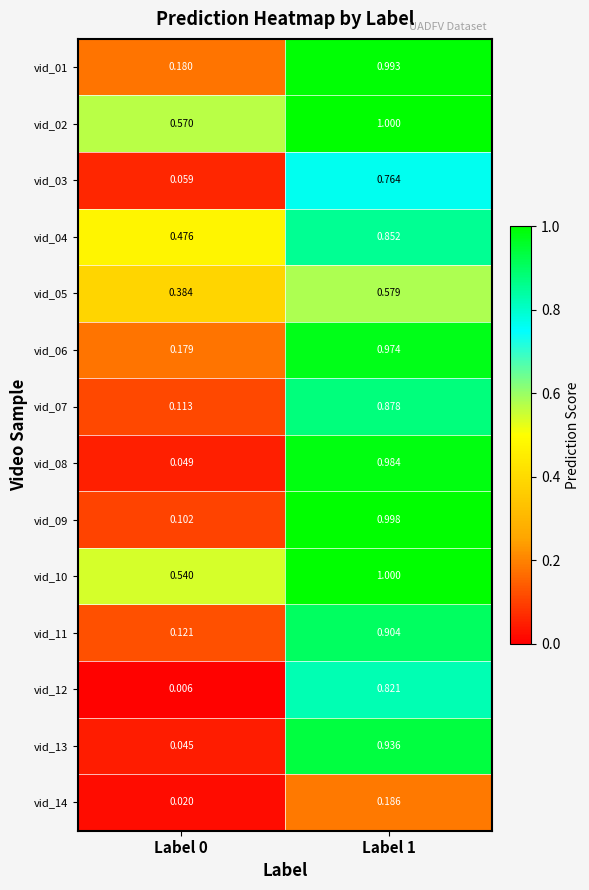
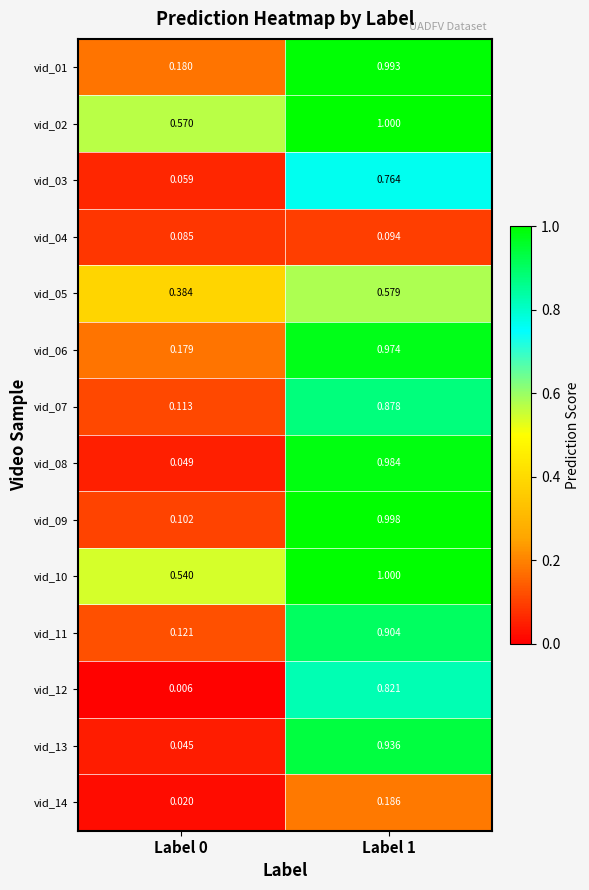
  {
    "vid_01": {
      "Label 0": 0.180,
      "Label 1": 0.993
    },
    "vid_02": {
      "Label 0": 0.570,
      "Label 1": 1.000
    },
    "vid_03": {
      "Label 0": 0.059,
      "Label 1": 0.764
    },
    "vid_04": {
-     "Label 0": 0.476,
-     "Label 1": 0.852
+     "Label 0": 0.085,
+     "Label 1": 0.094
    },
    "vid_05": {
      "Label 0": 0.384,
      "Label 1": 0.579
    },
    "vid_06": {
      "Label 0": 0.179,
      "Label 1": 0.974
    },
    "vid_07": {
      "Label 0": 0.113,
      "Label 1": 0.878
    },
    "vid_08": {
      "Label 0": 0.049,
      "Label 1": 0.984
    },
    "vid_09": {
      "Label 0": 0.102,
      "Label 1": 0.998
    },
    "vid_10": {
      "Label 0": 0.540,
      "Label 1": 1.000
    },
    "vid_11": {
      "Label 0": 0.121,
      "Label 1": 0.904
    },
    "vid_12": {
      "Label 0": 0.006,
      "Label 1": 0.821
    },
    "vid_13": {
      "Label 0": 0.045,
      "Label 1": 0.936
    },
    "vid_14": {
      "Label 0": 0.020,
      "Label 1": 0.186
    }
  }
